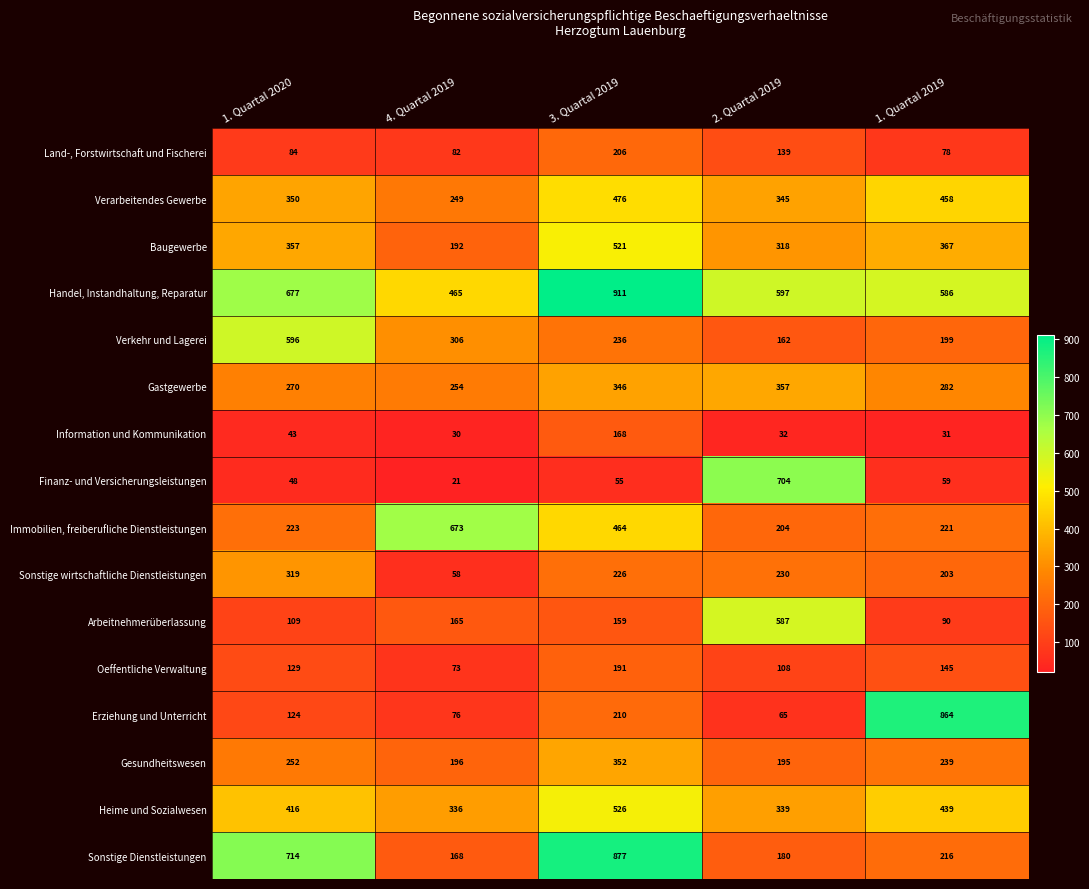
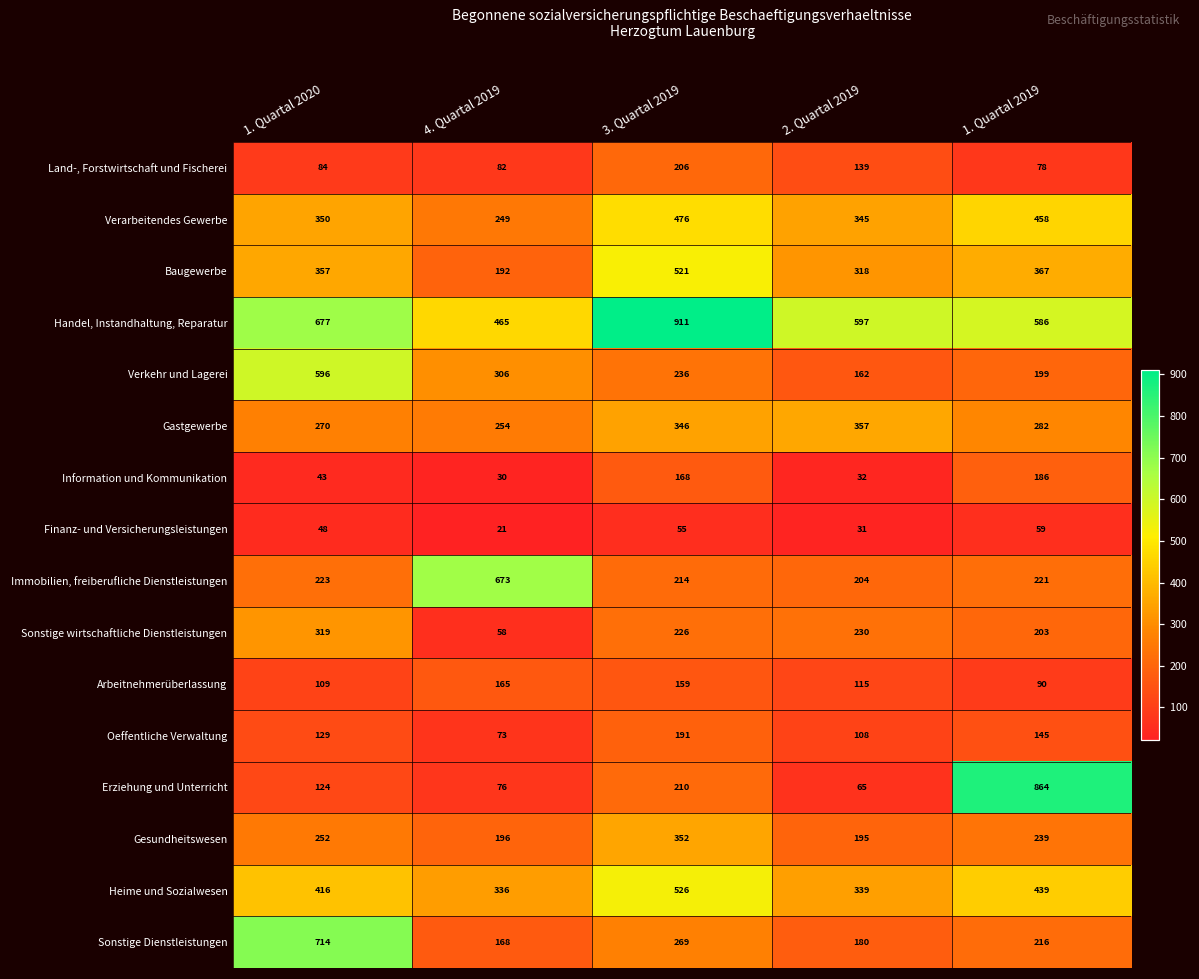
  {
    "Land-, Forstwirtschaft und Fischerei": {
      "1. Quartal 2020": 84,
      "4. Quartal 2019": 82,
      "3. Quartal 2019": 206,
      "2. Quartal 2019": 139,
      "1. Quartal 2019": 78
    },
    "Verarbeitendes Gewerbe": {
      "1. Quartal 2020": 350,
      "4. Quartal 2019": 249,
      "3. Quartal 2019": 476,
      "2. Quartal 2019": 345,
      "1. Quartal 2019": 458
    },
    "Baugewerbe": {
      "1. Quartal 2020": 357,
      "4. Quartal 2019": 192,
      "3. Quartal 2019": 521,
      "2. Quartal 2019": 318,
      "1. Quartal 2019": 367
    },
    "Handel, Instandhaltung, Reparatur": {
      "1. Quartal 2020": 677,
      "4. Quartal 2019": 465,
      "3. Quartal 2019": 911,
      "2. Quartal 2019": 597,
      "1. Quartal 2019": 586
    },
    "Verkehr und Lagerei": {
      "1. Quartal 2020": 596,
      "4. Quartal 2019": 306,
      "3. Quartal 2019": 236,
      "2. Quartal 2019": 162,
      "1. Quartal 2019": 199
    },
    "Gastgewerbe": {
      "1. Quartal 2020": 270,
      "4. Quartal 2019": 254,
      "3. Quartal 2019": 346,
      "2. Quartal 2019": 357,
      "1. Quartal 2019": 282
    },
    "Information und Kommunikation": {
      "1. Quartal 2020": 43,
      "4. Quartal 2019": 30,
      "3. Quartal 2019": 168,
      "2. Quartal 2019": 32,
-     "1. Quartal 2019": 31
+     "1. Quartal 2019": 186
    },
    "Finanz- und Versicherungsleistungen": {
      "1. Quartal 2020": 48,
      "4. Quartal 2019": 21,
      "3. Quartal 2019": 55,
-     "2. Quartal 2019": 704,
+     "2. Quartal 2019": 31,
      "1. Quartal 2019": 59
    },
    "Immobilien, freiberufliche Dienstleistungen": {
      "1. Quartal 2020": 223,
      "4. Quartal 2019": 673,
-     "3. Quartal 2019": 464,
+     "3. Quartal 2019": 214,
      "2. Quartal 2019": 204,
      "1. Quartal 2019": 221
    },
    "Sonstige wirtschaftliche Dienstleistungen": {
      "1. Quartal 2020": 319,
      "4. Quartal 2019": 58,
      "3. Quartal 2019": 226,
      "2. Quartal 2019": 230,
      "1. Quartal 2019": 203
    },
    "Arbeitnehmerüberlassung": {
      "1. Quartal 2020": 109,
      "4. Quartal 2019": 165,
      "3. Quartal 2019": 159,
-     "2. Quartal 2019": 587,
+     "2. Quartal 2019": 115,
      "1. Quartal 2019": 90
    },
    "Oeffentliche Verwaltung": {
      "1. Quartal 2020": 129,
      "4. Quartal 2019": 73,
      "3. Quartal 2019": 191,
      "2. Quartal 2019": 108,
      "1. Quartal 2019": 145
    },
    "Erziehung und Unterricht": {
      "1. Quartal 2020": 124,
      "4. Quartal 2019": 76,
      "3. Quartal 2019": 210,
      "2. Quartal 2019": 65,
      "1. Quartal 2019": 864
    },
    "Gesundheitswesen": {
      "1. Quartal 2020": 252,
      "4. Quartal 2019": 196,
      "3. Quartal 2019": 352,
      "2. Quartal 2019": 195,
      "1. Quartal 2019": 239
    },
    "Heime und Sozialwesen": {
      "1. Quartal 2020": 416,
      "4. Quartal 2019": 336,
      "3. Quartal 2019": 526,
      "2. Quartal 2019": 339,
      "1. Quartal 2019": 439
    },
    "Sonstige Dienstleistungen": {
      "1. Quartal 2020": 714,
      "4. Quartal 2019": 168,
-     "3. Quartal 2019": 877,
+     "3. Quartal 2019": 269,
      "2. Quartal 2019": 180,
      "1. Quartal 2019": 216
    }
  }
